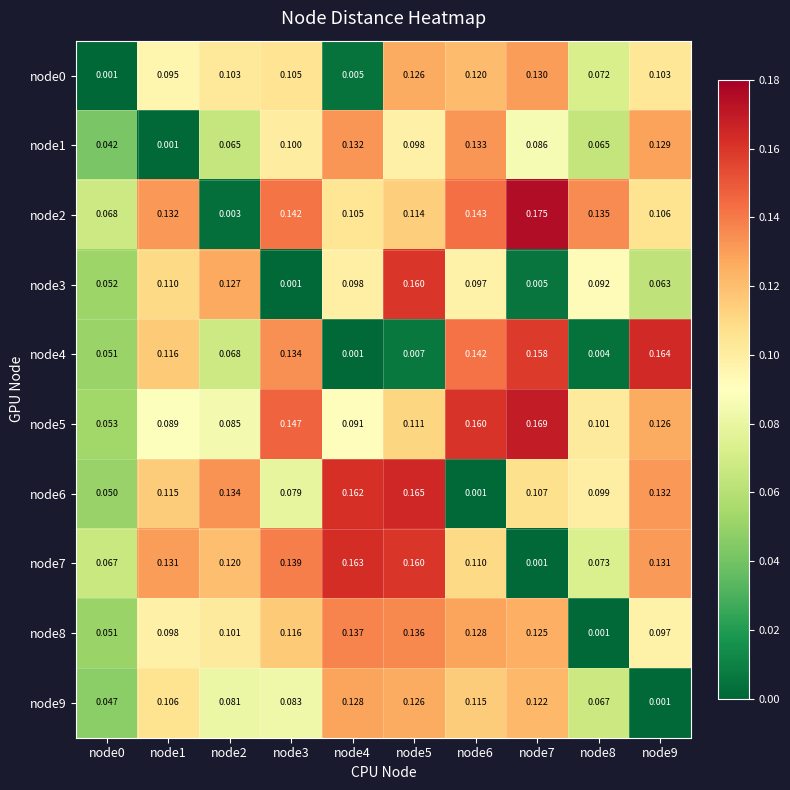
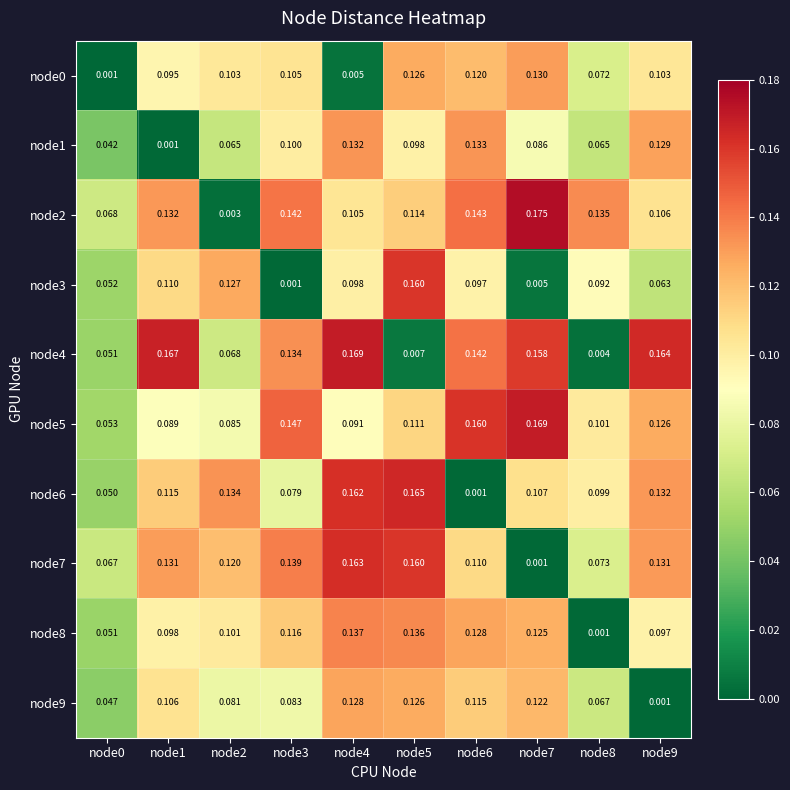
  {
    "node0": {
      "node0": 0.001,
      "node1": 0.095,
      "node2": 0.103,
      "node3": 0.105,
      "node4": 0.005,
      "node5": 0.126,
      "node6": 0.120,
      "node7": 0.130,
      "node8": 0.072,
      "node9": 0.103
    },
    "node1": {
      "node0": 0.042,
      "node1": 0.001,
      "node2": 0.065,
      "node3": 0.100,
      "node4": 0.132,
      "node5": 0.098,
      "node6": 0.133,
      "node7": 0.086,
      "node8": 0.065,
      "node9": 0.129
    },
    "node2": {
      "node0": 0.068,
      "node1": 0.132,
      "node2": 0.003,
      "node3": 0.142,
      "node4": 0.105,
      "node5": 0.114,
      "node6": 0.143,
      "node7": 0.175,
      "node8": 0.135,
      "node9": 0.106
    },
    "node3": {
      "node0": 0.052,
      "node1": 0.110,
      "node2": 0.127,
      "node3": 0.001,
      "node4": 0.098,
      "node5": 0.160,
      "node6": 0.097,
      "node7": 0.005,
      "node8": 0.092,
      "node9": 0.063
    },
    "node4": {
      "node0": 0.051,
-     "node1": 0.116,
+     "node1": 0.167,
      "node2": 0.068,
      "node3": 0.134,
-     "node4": 0.001,
+     "node4": 0.169,
      "node5": 0.007,
      "node6": 0.142,
      "node7": 0.158,
      "node8": 0.004,
      "node9": 0.164
    },
    "node5": {
      "node0": 0.053,
      "node1": 0.089,
      "node2": 0.085,
      "node3": 0.147,
      "node4": 0.091,
      "node5": 0.111,
      "node6": 0.160,
      "node7": 0.169,
      "node8": 0.101,
      "node9": 0.126
    },
    "node6": {
      "node0": 0.050,
      "node1": 0.115,
      "node2": 0.134,
      "node3": 0.079,
      "node4": 0.162,
      "node5": 0.165,
      "node6": 0.001,
      "node7": 0.107,
      "node8": 0.099,
      "node9": 0.132
    },
    "node7": {
      "node0": 0.067,
      "node1": 0.131,
      "node2": 0.120,
      "node3": 0.139,
      "node4": 0.163,
      "node5": 0.160,
      "node6": 0.110,
      "node7": 0.001,
      "node8": 0.073,
      "node9": 0.131
    },
    "node8": {
      "node0": 0.051,
      "node1": 0.098,
      "node2": 0.101,
      "node3": 0.116,
      "node4": 0.137,
      "node5": 0.136,
      "node6": 0.128,
      "node7": 0.125,
      "node8": 0.001,
      "node9": 0.097
    },
    "node9": {
      "node0": 0.047,
      "node1": 0.106,
      "node2": 0.081,
      "node3": 0.083,
      "node4": 0.128,
      "node5": 0.126,
      "node6": 0.115,
      "node7": 0.122,
      "node8": 0.067,
      "node9": 0.001
    }
  }
